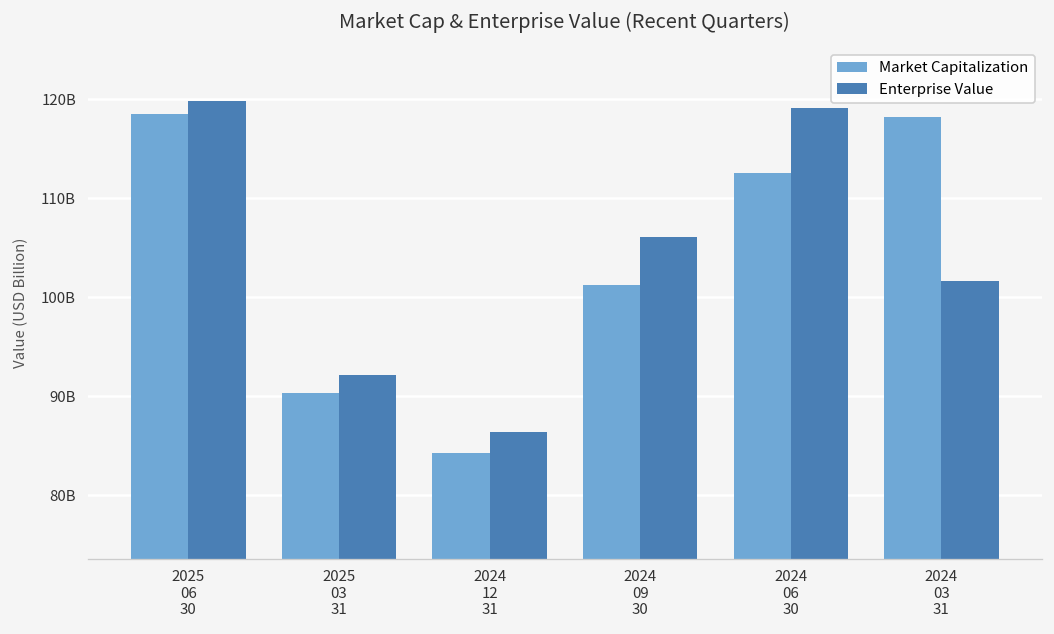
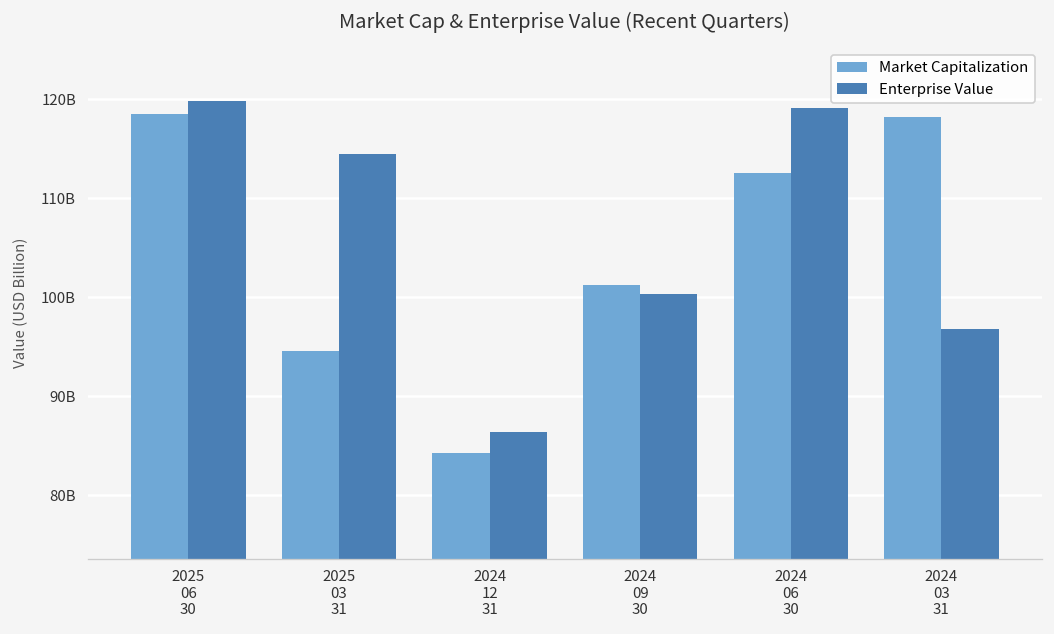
  {
    "Market Capitalization": {
      "2025 06 30": 118000000000,
-     "2025 03 31": 90000000000,
+     "2025 03 31": 95000000000,
      "2024 12 31": 84000000000,
      "2024 09 30": 101000000000,
      "2024 06 30": 113000000000,
      "2024 03 31": 118000000000
    },
    "Enterprise Value": {
      "2025 06 30": 120000000000,
-     "2025 03 31": 92000000000,
+     "2025 03 31": 114000000000,
      "2024 12 31": 86000000000,
-     "2024 09 30": 106000000000,
+     "2024 09 30": 100000000000,
      "2024 06 30": 119000000000,
-     "2024 03 31": 102000000000
+     "2024 03 31": 97000000000
    }
  }
